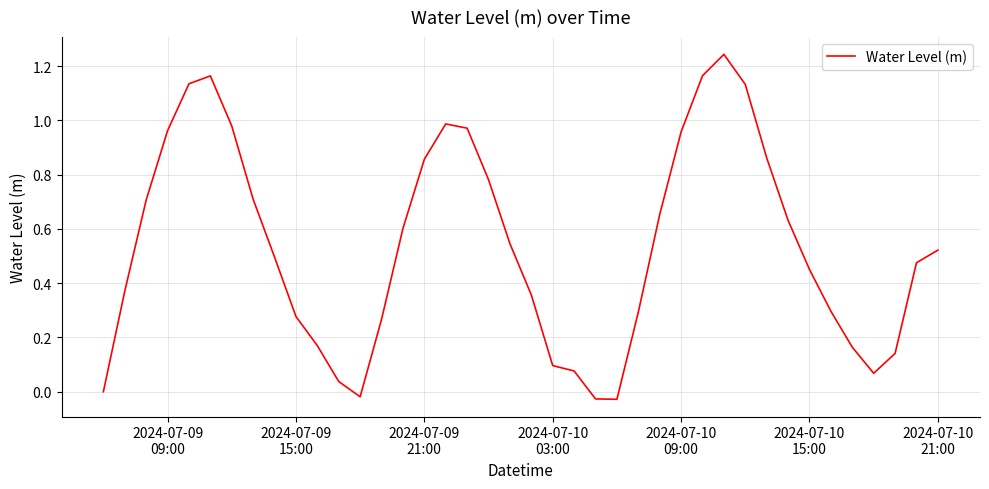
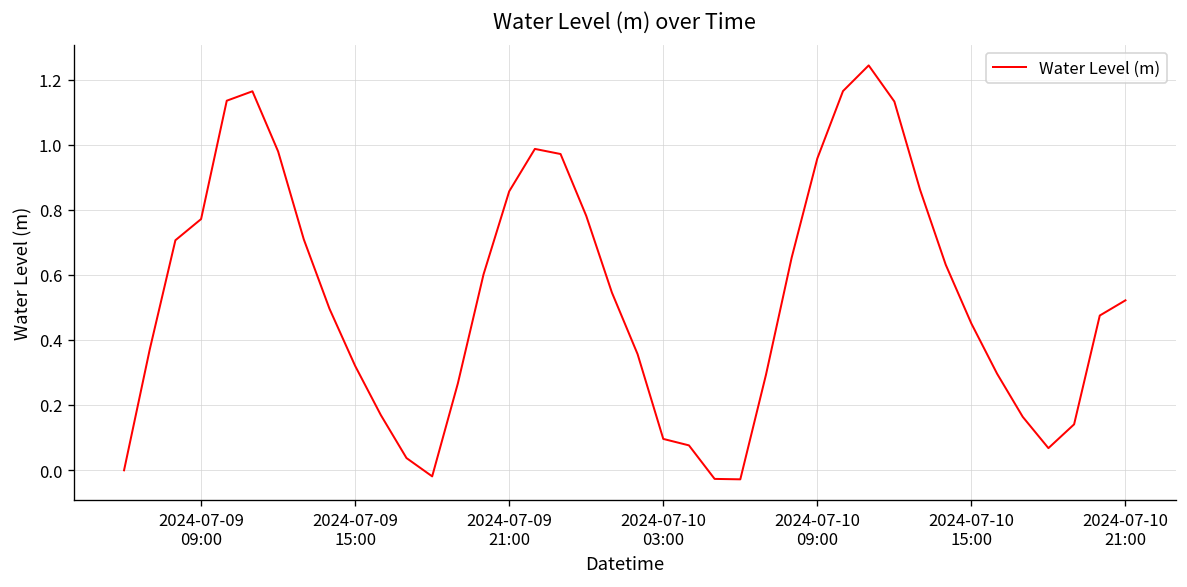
  {
-   "2024-07-09 09:00": 0.96,
-   "2024-07-09 15:00": 0.28,
+   "2024-07-09 09:00": 0.77,
+   "2024-07-09 15:00": 0.32,
    "2024-07-09 21:00": 0.86,
    "2024-07-10 03:00": 0.10,
    "2024-07-10 09:00": 0.96,
    "2024-07-10 15:00": 0.45,
    "2024-07-10 21:00": 0.52
  }
